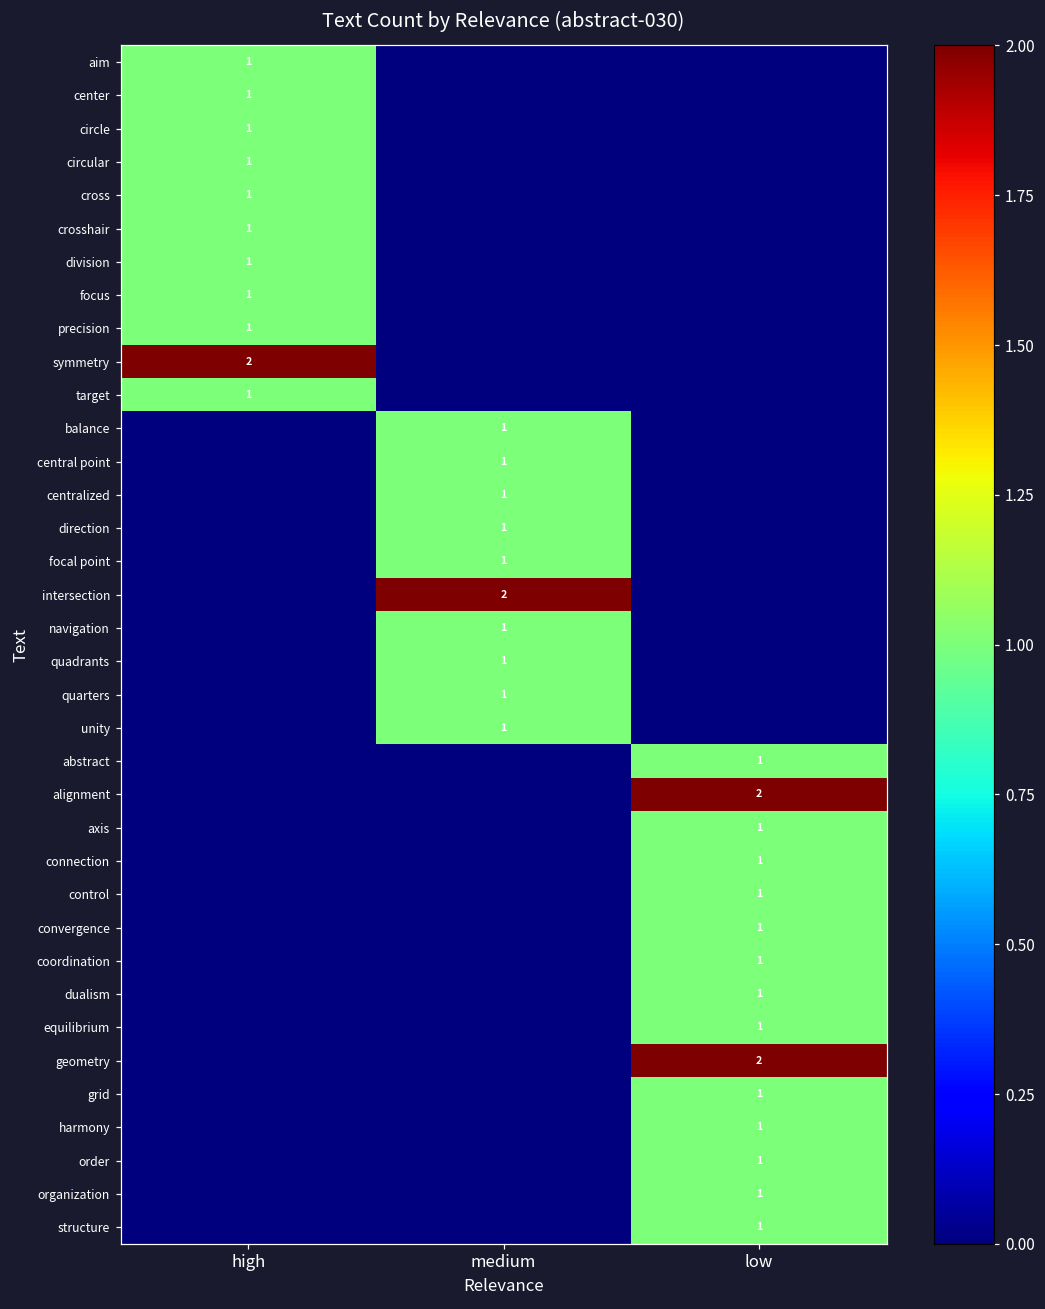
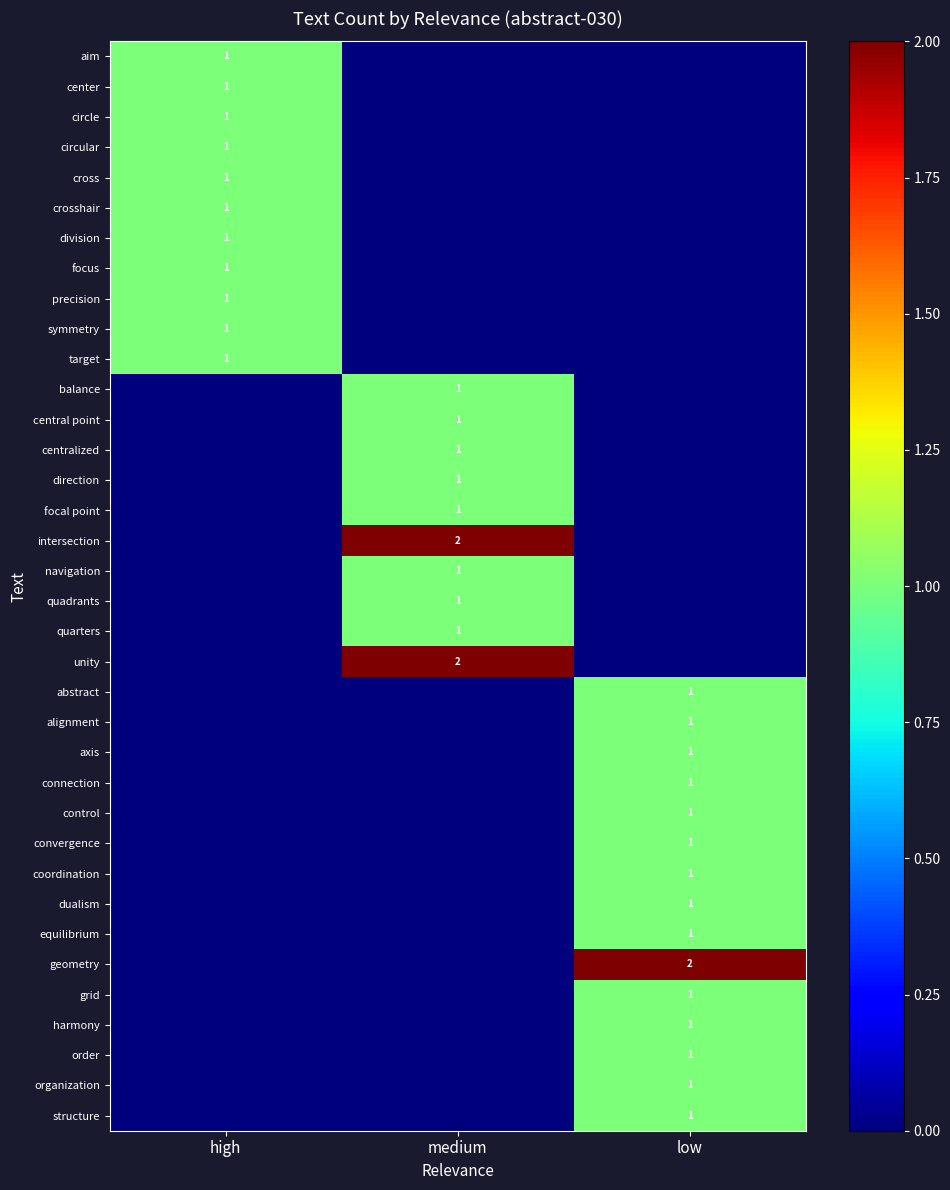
  {
    "aim": {
      "high": 1
    },
    "center": {
      "high": 1
    },
    "circle": {
      "high": 1
    },
    "circular": {
      "high": 1
    },
    "cross": {
      "high": 1
    },
    "crosshair": {
      "high": 1
    },
    "division": {
      "high": 1
    },
    "focus": {
      "high": 1
    },
    "precision": {
      "high": 1
    },
    "symmetry": {
-     "high": 2
+     "high": 1
    },
    "target": {
      "high": 1
    },
    "balance": {
      "medium": 1
    },
    "central point": {
      "medium": 1
    },
    "centralized": {
      "medium": 1
    },
    "direction": {
      "medium": 1
    },
    "focal point": {
      "medium": 1
    },
    "intersection": {
      "medium": 2
    },
    "navigation": {
      "medium": 1
    },
    "quadrants": {
      "medium": 1
    },
    "quarters": {
      "medium": 1
    },
    "unity": {
-     "medium": 1
+     "medium": 2
    },
    "abstract": {
      "low": 1
    },
    "alignment": {
-     "low": 2
+     "low": 1
    },
    "axis": {
      "low": 1
    },
    "connection": {
      "low": 1
    },
    "control": {
      "low": 1
    },
    "convergence": {
      "low": 1
    },
    "coordination": {
      "low": 1
    },
    "dualism": {
      "low": 1
    },
    "equilibrium": {
      "low": 1
    },
    "geometry": {
      "low": 2
    },
    "grid": {
      "low": 1
    },
    "harmony": {
      "low": 1
    },
    "order": {
      "low": 1
    },
    "organization": {
      "low": 1
    },
    "structure": {
      "low": 1
    }
  }
